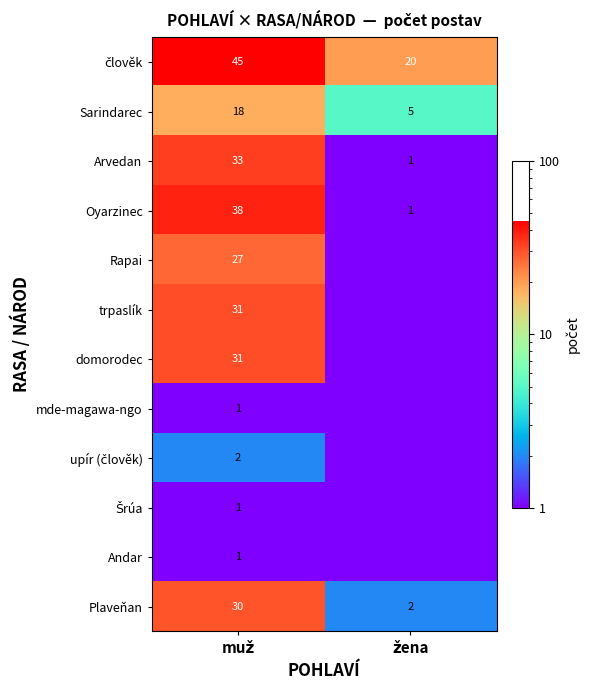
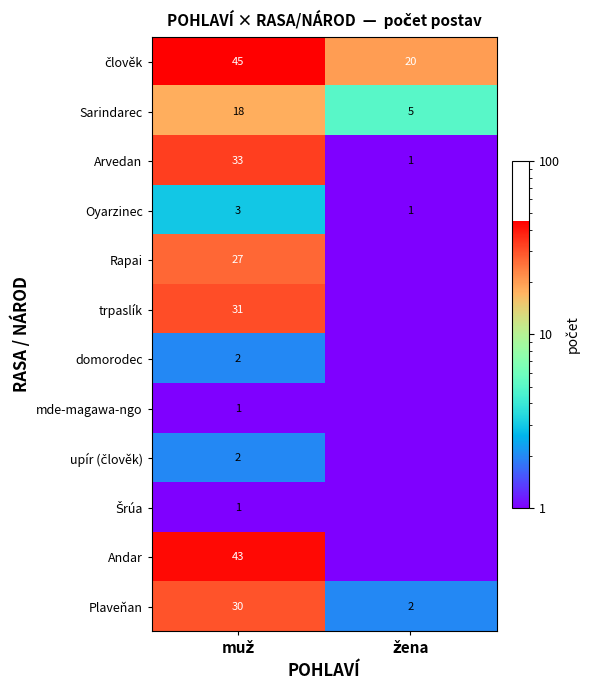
  {
    "člověk": {
      "muž": 45,
      "žena": 20
    },
    "Sarindarec": {
      "muž": 18,
      "žena": 5
    },
    "Arvedan": {
      "muž": 33,
      "žena": 1
    },
    "Oyarzinec": {
-     "muž": 38,
+     "muž": 3,
      "žena": 1
    },
    "Rapai": {
      "muž": 27
    },
    "trpaslík": {
      "muž": 31
    },
    "domorodec": {
-     "muž": 31
+     "muž": 2
    },
    "mde-magawa-ngo": {
      "muž": 1
    },
    "upír (člověk)": {
      "muž": 2
    },
    "Šrúa": {
      "muž": 1
    },
    "Andar": {
-     "muž": 1
+     "muž": 43
    },
    "Plaveňan": {
      "muž": 30,
      "žena": 2
    }
  }
